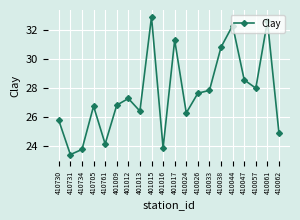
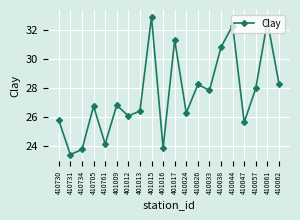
  {
    "410730": 25.8,
    "410731": 23.4,
    "410734": 23.8,
    "410705": 26.8,
    "410761": 24.2,
    "401009": 26.8,
-   "401012": 27.3,
+   "401012": 26.1,
    "401013": 26.4,
    "401015": 32.9,
    "401016": 23.9,
    "401017": 31.3,
    "410024": 26.3,
-   "410026": 27.6,
+   "410026": 28.3,
    "410033": 27.8,
    "410038": 30.8,
-   "410047": 28.6,
+   "410047": 25.6,
    "410057": 28.0,
-   "410062": 24.9
+   "410062": 28.3
  }
